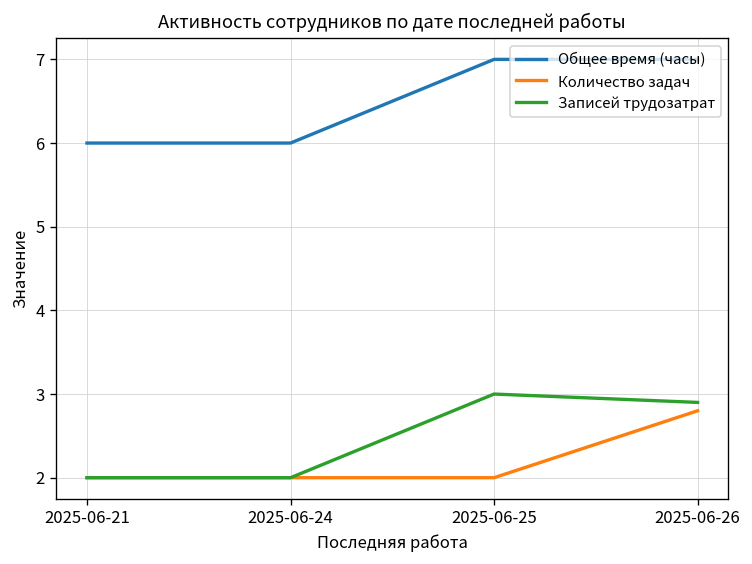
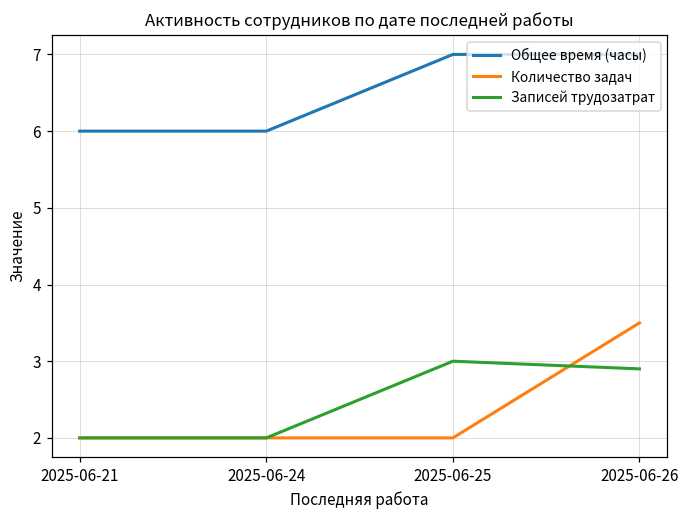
  {
    "Общее время (часы)": {
      "2025-06-21": 6.0,
      "2025-06-24": 6.0,
      "2025-06-25": 7.0
    },
    "Количество задач": {
      "2025-06-25": 2.0,
-     "2025-06-26": 2.8
+     "2025-06-26": 3.5
    },
    "Записей трудозатрат": {
      "2025-06-25": 3.0,
      "2025-06-26": 2.9
    }
  }
